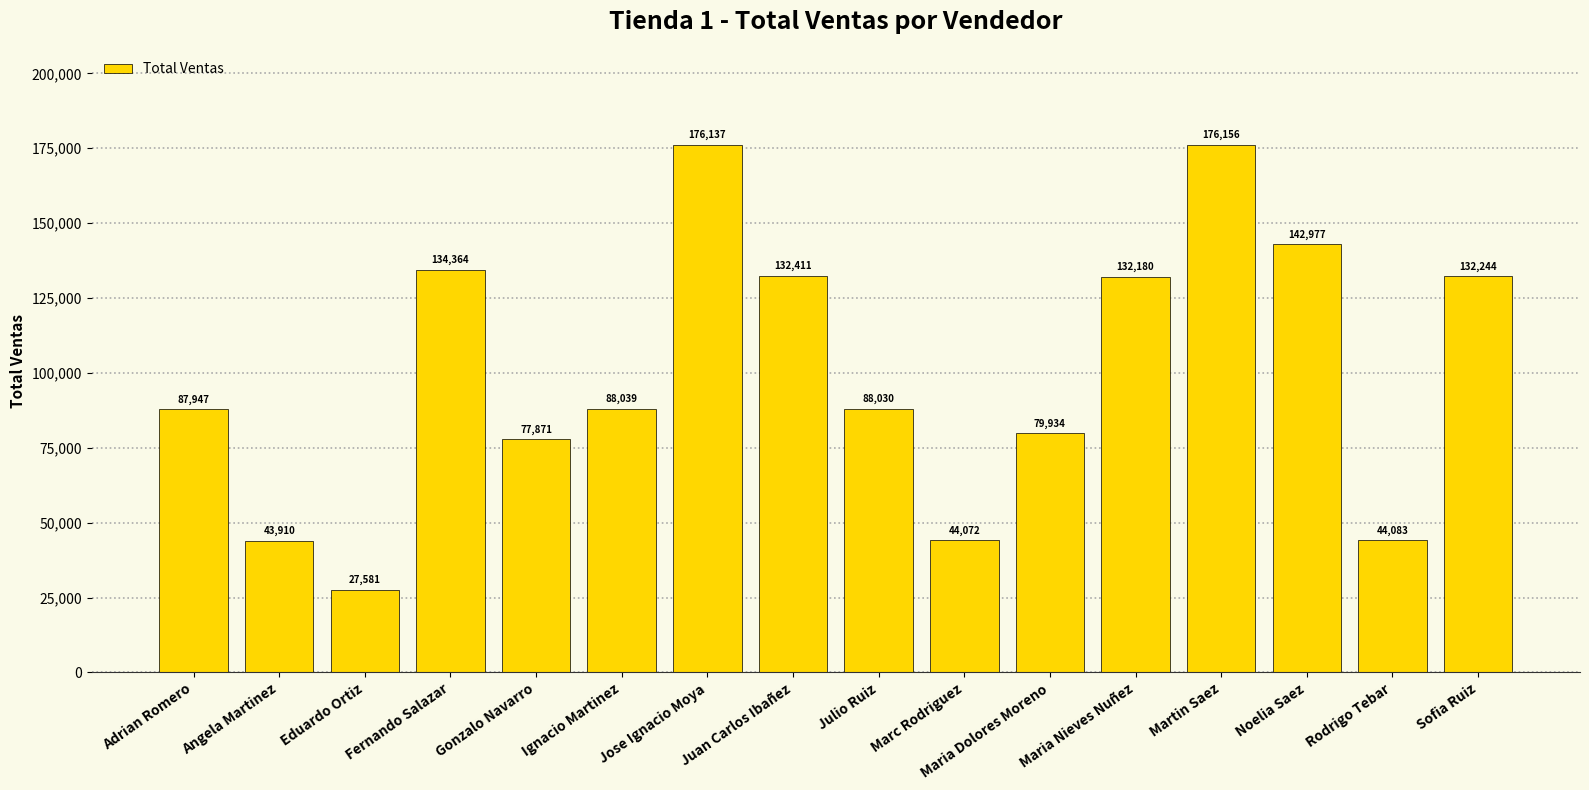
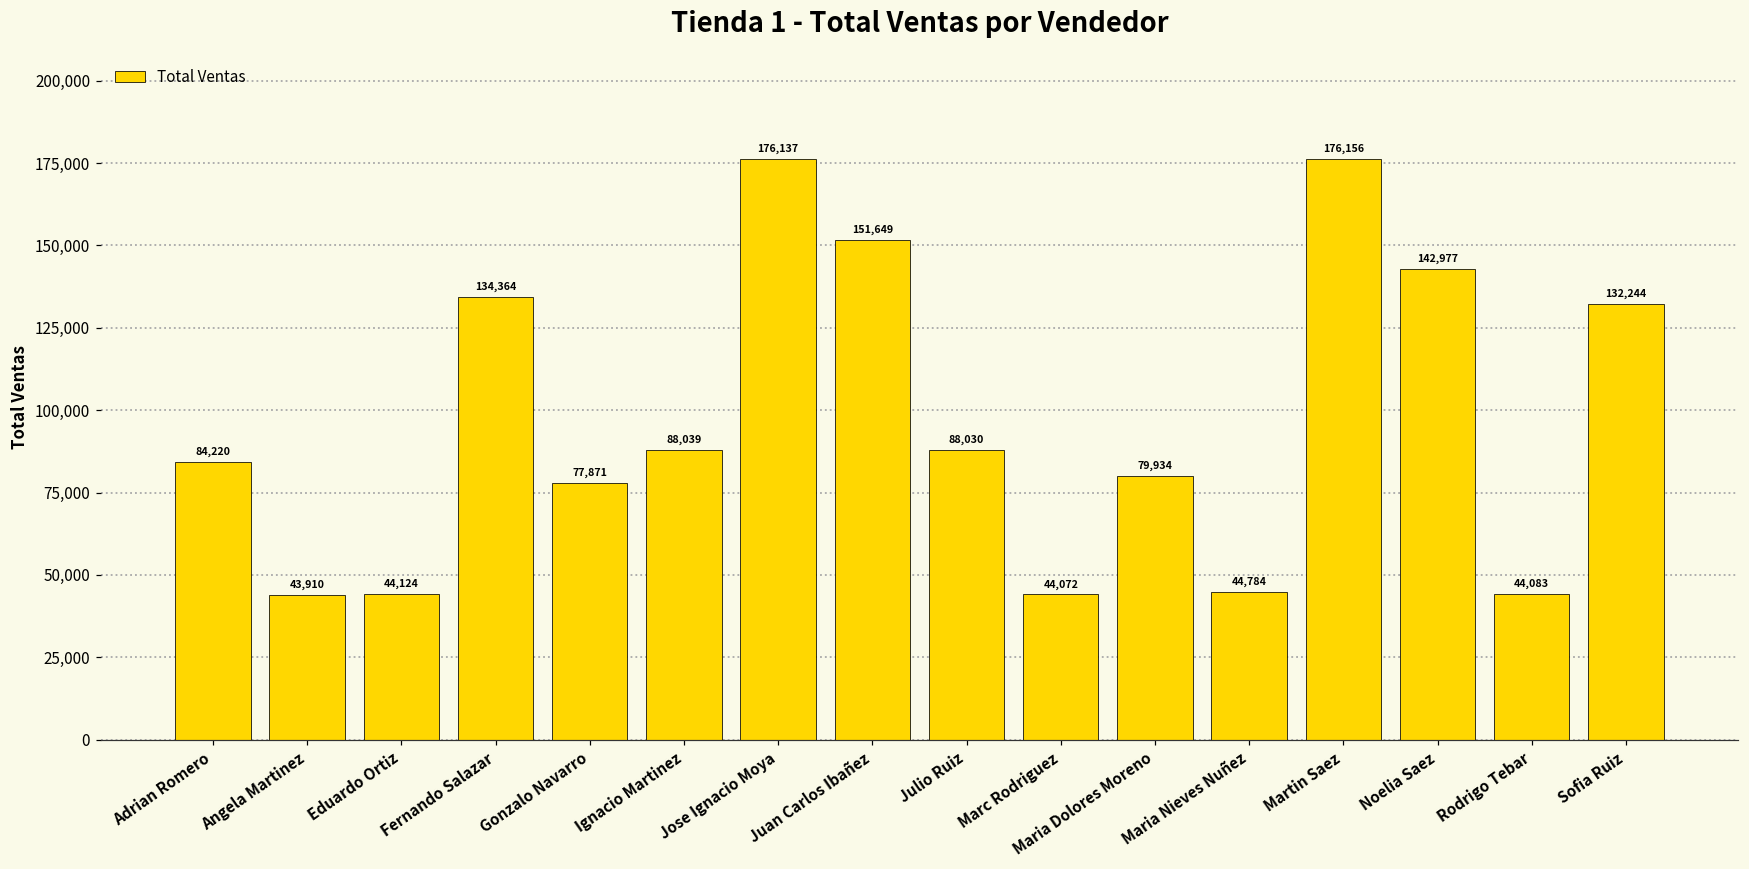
  {
-   "Adrian Romero": "87,947",
+   "Adrian Romero": "84,220",
    "Angela Martinez": "43,910",
-   "Eduardo Ortiz": "27,581",
+   "Eduardo Ortiz": "44,124",
    "Fernando Salazar": "134,364",
    "Gonzalo Navarro": "77,871",
    "Ignacio Martinez": "88,039",
    "Jose Ignacio Moya": "176,137",
-   "Juan Carlos Ibañez": "132,411",
+   "Juan Carlos Ibañez": "151,649",
    "Julio Ruiz": "88,030",
    "Marc Rodriguez": "44,072",
    "Maria Dolores Moreno": "79,934",
-   "Maria Nieves Nuñez": "132,180",
+   "Maria Nieves Nuñez": "44,784",
    "Martin Saez": "176,156",
    "Noelia Saez": "142,977",
    "Rodrigo Tebar": "44,083",
    "Sofia Ruiz": "132,244"
  }
